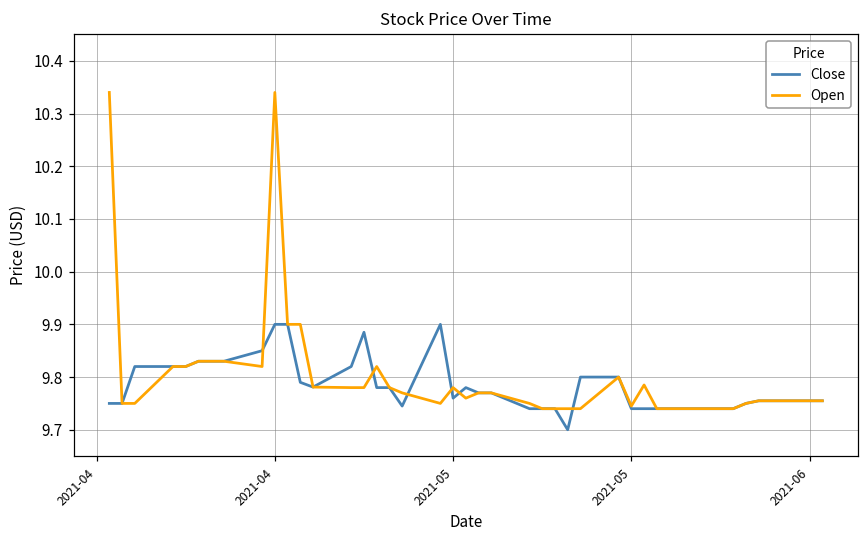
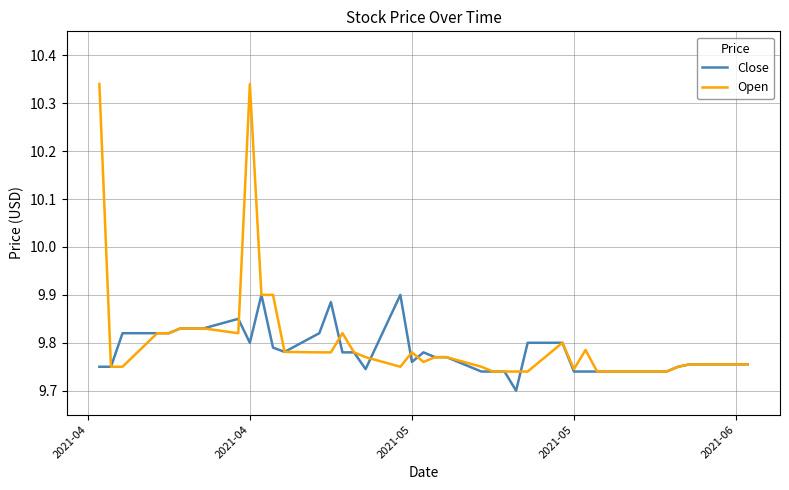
  {
    "Close": {
-     "2021-04": 9.9
+     "2021-04": 9.8
    },
    "Open": {
      "2021-04": 10.34
    }
  }
